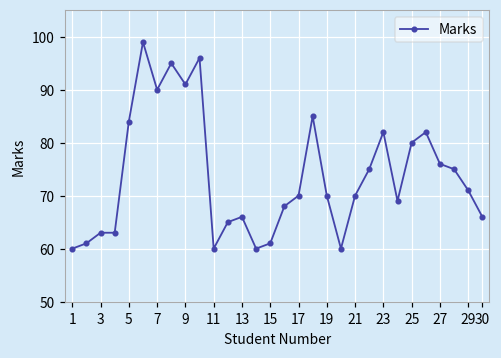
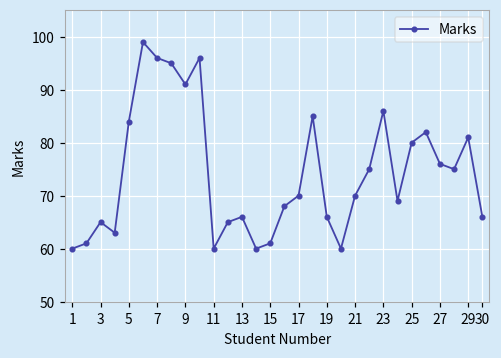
  {
    "1": 60,
-   "3": 63,
+   "3": 65,
    "5": 84,
-   "7": 90,
+   "7": 96,
    "9": 91,
    "11": 60,
    "13": 66,
    "15": 61,
    "17": 70,
-   "19": 70,
+   "19": 66,
    "21": 70,
-   "23": 82,
+   "23": 86,
    "25": 80,
    "27": 76,
-   "29": 71,
+   "29": 81,
    "30": 66
  }
